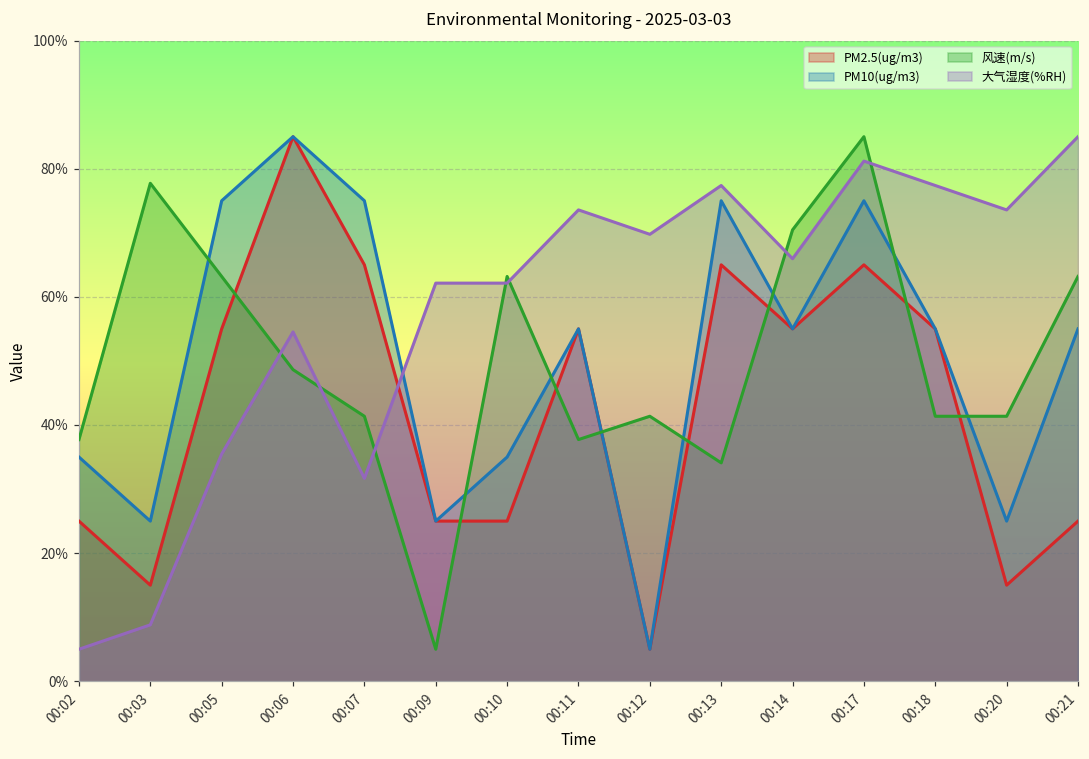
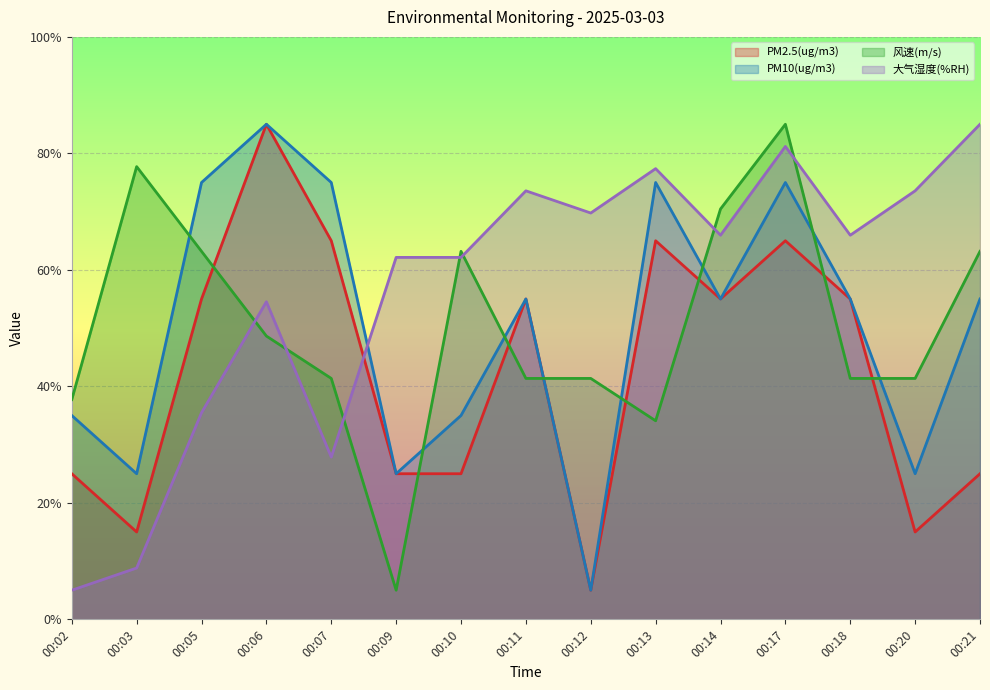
  {
    "PM2.5(ug/m3)": {
      "00:02": "25%",
      "00:03": "15%",
      "00:05": "55%",
      "00:07": "65%",
      "00:10": "25%",
      "00:13": "65%",
      "00:17": "65%",
      "00:20": "15%",
      "00:21": "25%"
    },
    "PM10(ug/m3)": {
      "00:02": "35%",
      "00:03": "25%",
      "00:05": "75%",
      "00:07": "75%",
      "00:10": "35%",
      "00:13": "75%",
      "00:17": "75%",
      "00:20": "25%",
      "00:21": "55%"
    },
    "风速(m/s)": {
      "00:02": "38%",
      "00:03": "78%",
      "00:05": "63%",
      "00:06": "49%",
      "00:07": "41%",
      "00:09": "5%",
      "00:10": "63%",
-     "00:11": "38%",
+     "00:11": "41%",
      "00:12": "41%",
      "00:13": "34%",
      "00:14": "70%",
      "00:17": "85%",
      "00:18": "41%",
      "00:20": "41%",
      "00:21": "63%"
    },
    "大气湿度(%RH)": {
      "00:02": "5%",
      "00:03": "9%",
      "00:05": "35%",
      "00:06": "55%",
-     "00:07": "32%",
+     "00:07": "28%",
      "00:09": "62%",
      "00:10": "62%",
      "00:11": "74%",
      "00:12": "70%",
      "00:13": "77%",
      "00:14": "66%",
      "00:17": "81%",
-     "00:18": "77%",
+     "00:18": "66%",
      "00:20": "74%",
      "00:21": "85%"
    }
  }
